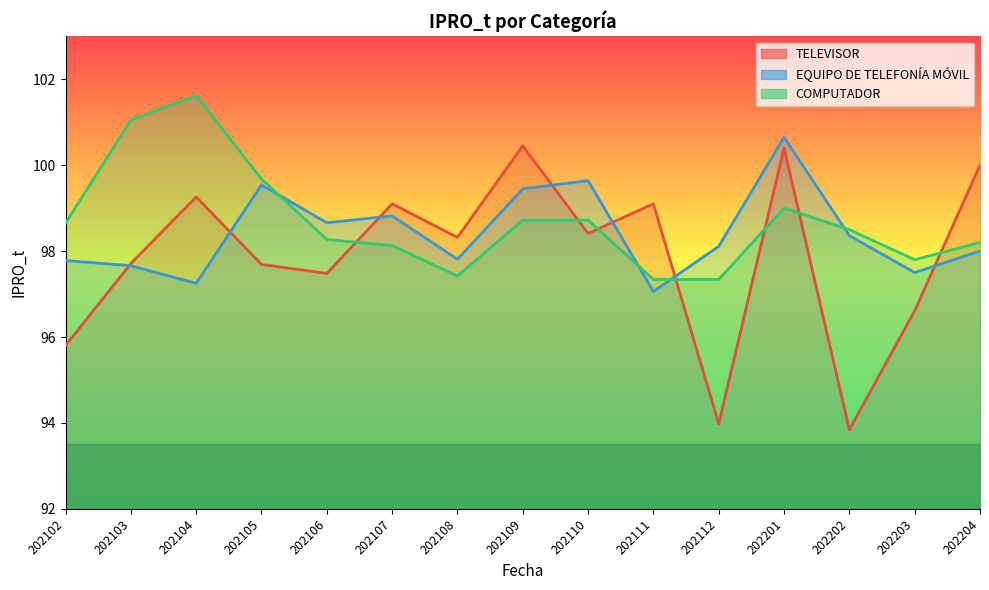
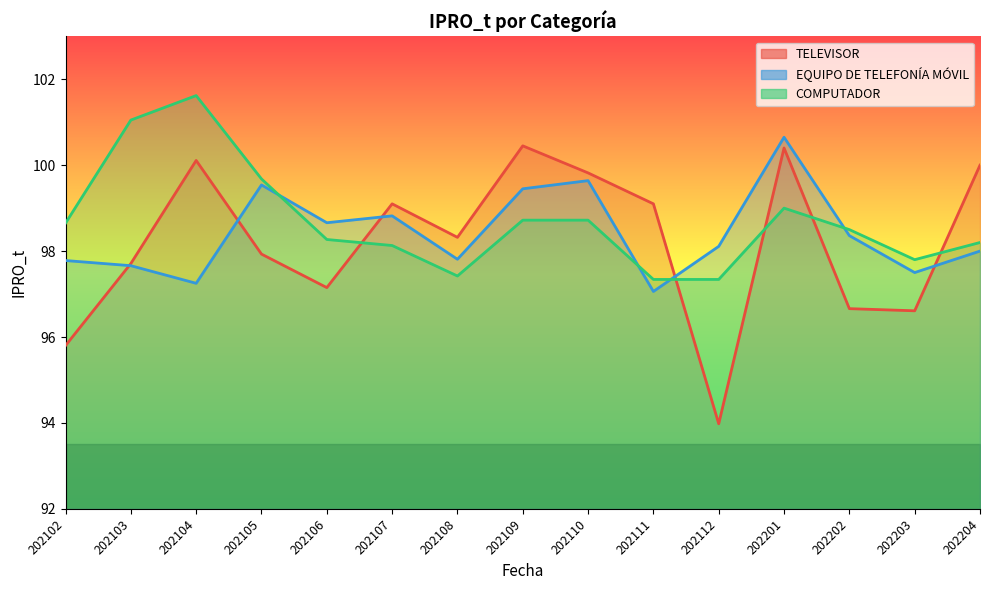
  {
    "TELEVISOR": {
      "202102": 95.8,
-     "202104": 99.3,
-     "202105": 97.7,
-     "202106": 97.5,
+     "202104": 100.1,
+     "202105": 97.9,
+     "202106": 97.2,
      "202107": 99.1,
      "202108": 98.3,
      "202109": 100.5,
-     "202110": 98.4,
+     "202110": 99.8,
      "202111": 99.1,
      "202112": 94.0,
      "202201": 100.4,
-     "202202": 93.8,
+     "202202": 96.7,
      "202203": 96.6,
      "202204": 100.0
    }
  }
